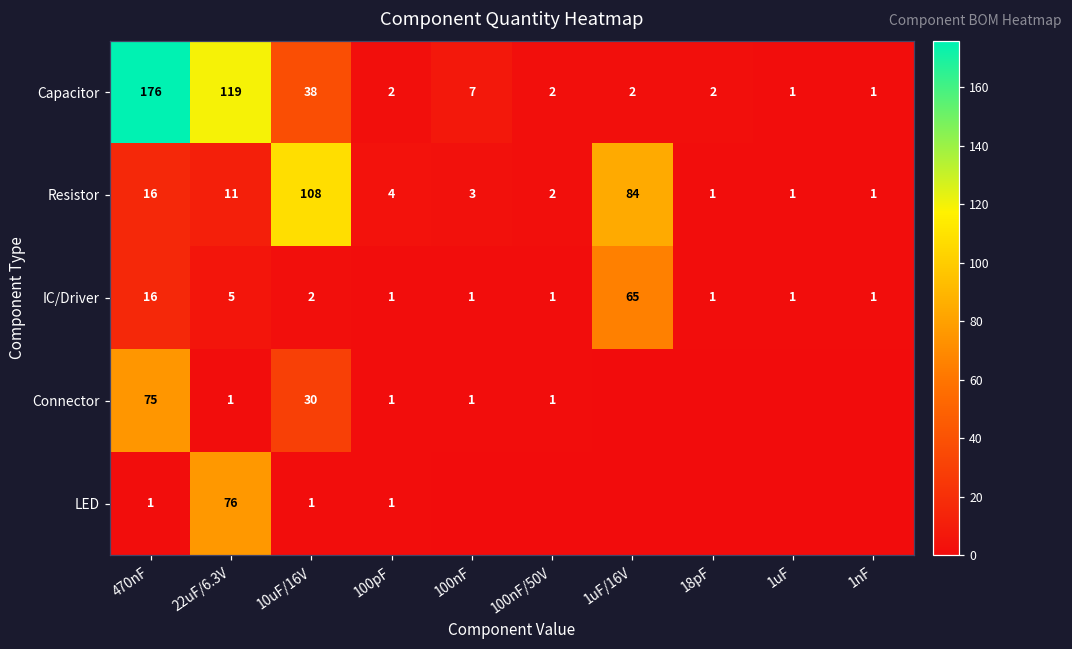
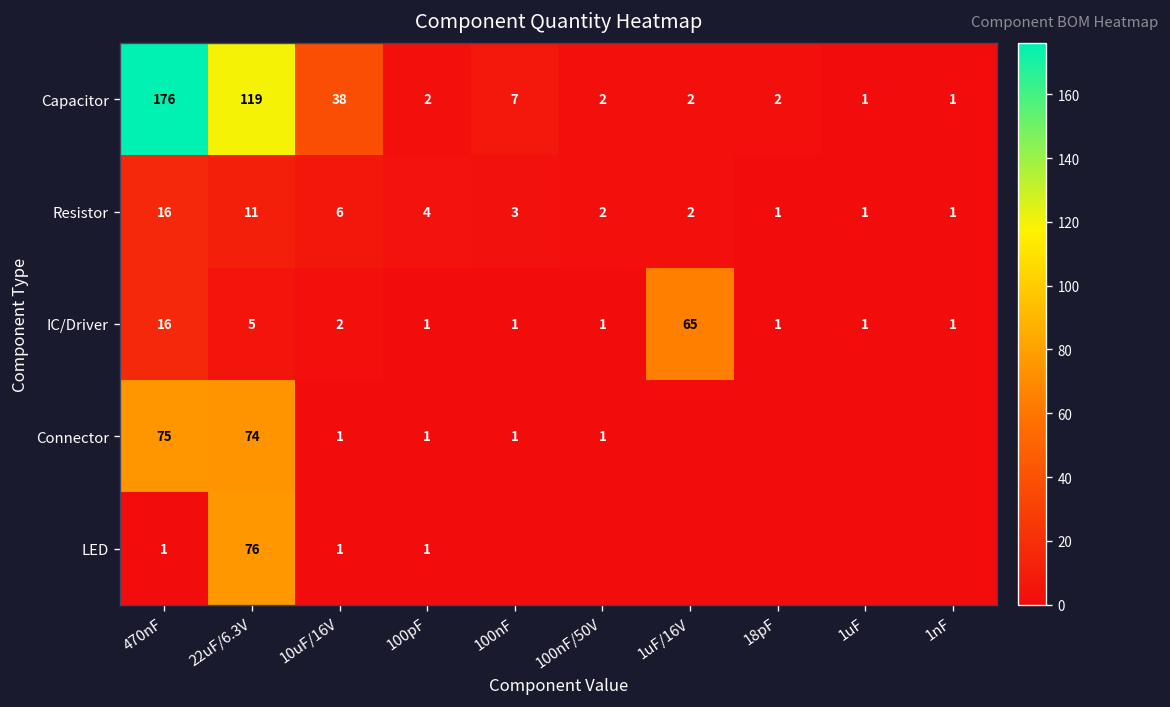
  {
    "Capacitor": {
      "470nF": 176,
      "22uF/6.3V": 119,
      "10uF/16V": 38,
      "100pF": 2,
      "100nF": 7,
      "100nF/50V": 2,
      "1uF/16V": 2,
      "18pF": 2,
      "1uF": 1,
      "1nF": 1
    },
    "Resistor": {
      "470nF": 16,
      "22uF/6.3V": 11,
-     "10uF/16V": 108,
+     "10uF/16V": 6,
      "100pF": 4,
      "100nF": 3,
      "100nF/50V": 2,
-     "1uF/16V": 84,
+     "1uF/16V": 2,
      "18pF": 1,
      "1uF": 1,
      "1nF": 1
    },
    "IC/Driver": {
      "470nF": 16,
      "22uF/6.3V": 5,
      "10uF/16V": 2,
      "100pF": 1,
      "100nF": 1,
      "100nF/50V": 1,
      "1uF/16V": 65,
      "18pF": 1,
      "1uF": 1,
      "1nF": 1
    },
    "Connector": {
      "470nF": 75,
-     "22uF/6.3V": 1,
-     "10uF/16V": 30,
+     "22uF/6.3V": 74,
+     "10uF/16V": 1,
      "100pF": 1,
      "100nF": 1,
      "100nF/50V": 1
    },
    "LED": {
      "470nF": 1,
      "22uF/6.3V": 76,
      "10uF/16V": 1,
      "100pF": 1
    }
  }
